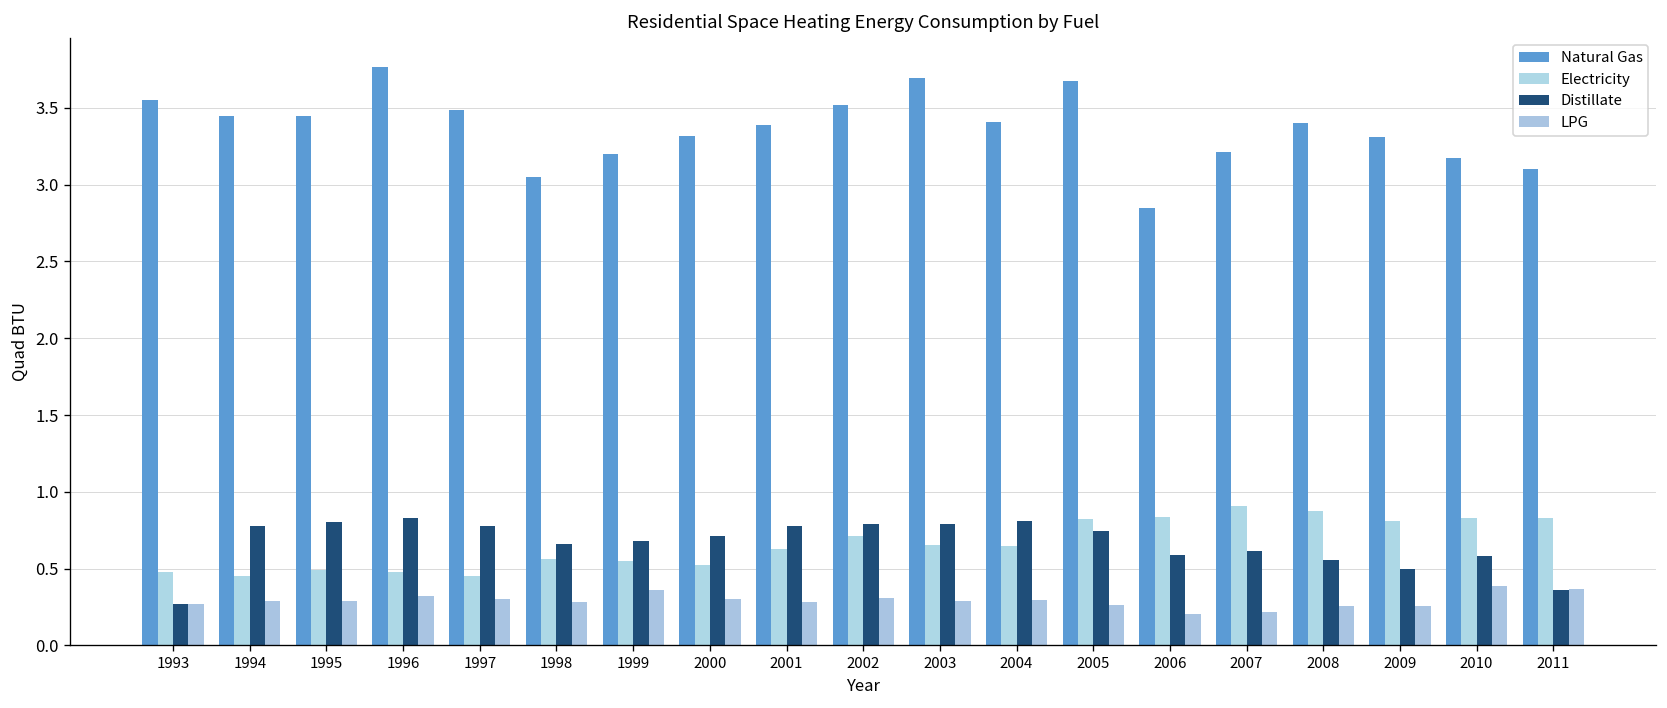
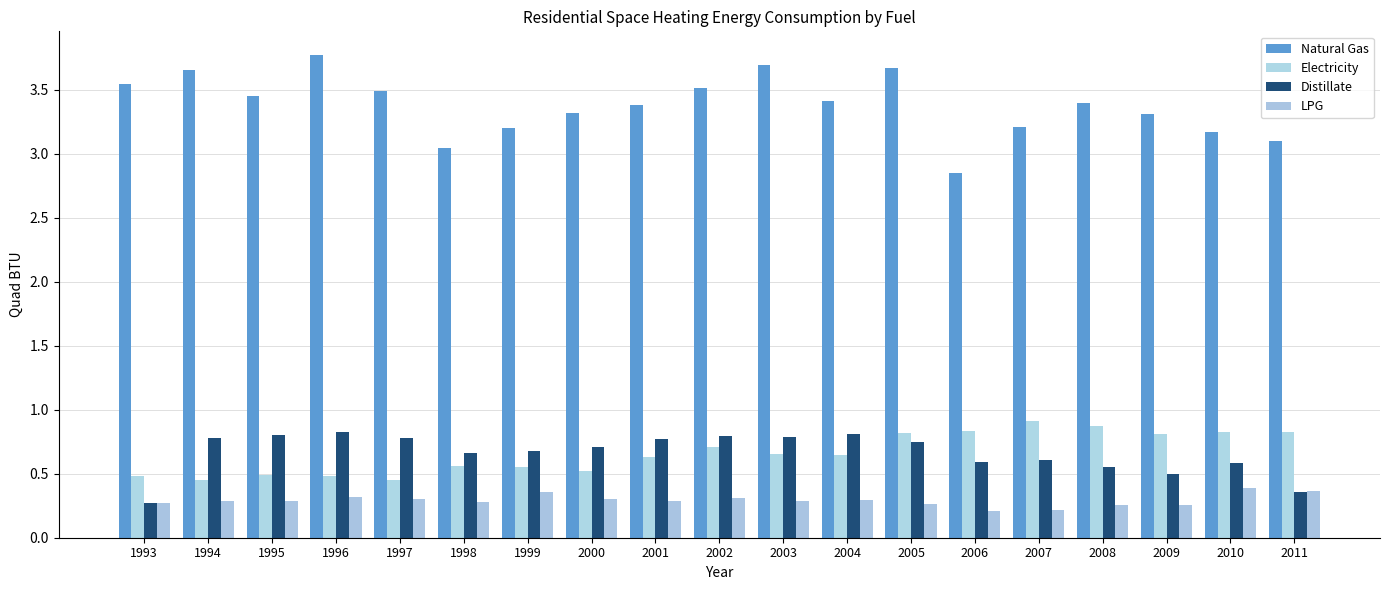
  {
    "Natural Gas": {
      "1993": 3.55,
-     "1994": 3.45,
+     "1994": 3.66,
      "1995": 3.45,
      "1996": 3.77,
      "1997": 3.49,
      "1998": 3.05,
      "1999": 3.20,
      "2000": 3.32,
      "2001": 3.39,
      "2002": 3.52,
      "2003": 3.69,
      "2004": 3.41,
      "2005": 3.67,
      "2006": 2.85,
      "2007": 3.21,
      "2008": 3.40,
      "2009": 3.31,
      "2010": 3.17,
      "2011": 3.10
    },
    "Distillate": {
      "1993": 0.27,
      "1994": 0.78,
      "1995": 0.80,
      "1996": 0.83,
      "1997": 0.78,
      "1998": 0.66,
      "1999": 0.68,
      "2000": 0.71,
      "2001": 0.77,
      "2002": 0.79,
      "2003": 0.79,
      "2004": 0.81,
      "2005": 0.75,
      "2006": 0.59,
      "2007": 0.61,
      "2008": 0.56,
      "2009": 0.50,
      "2010": 0.58,
      "2011": 0.36
    }
  }
